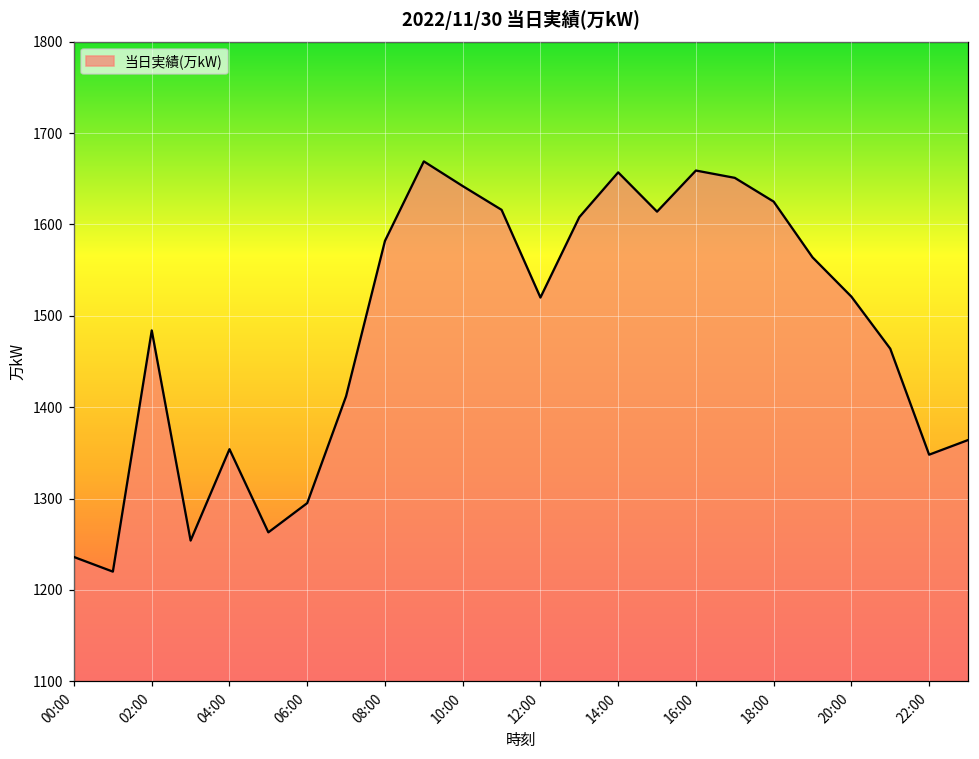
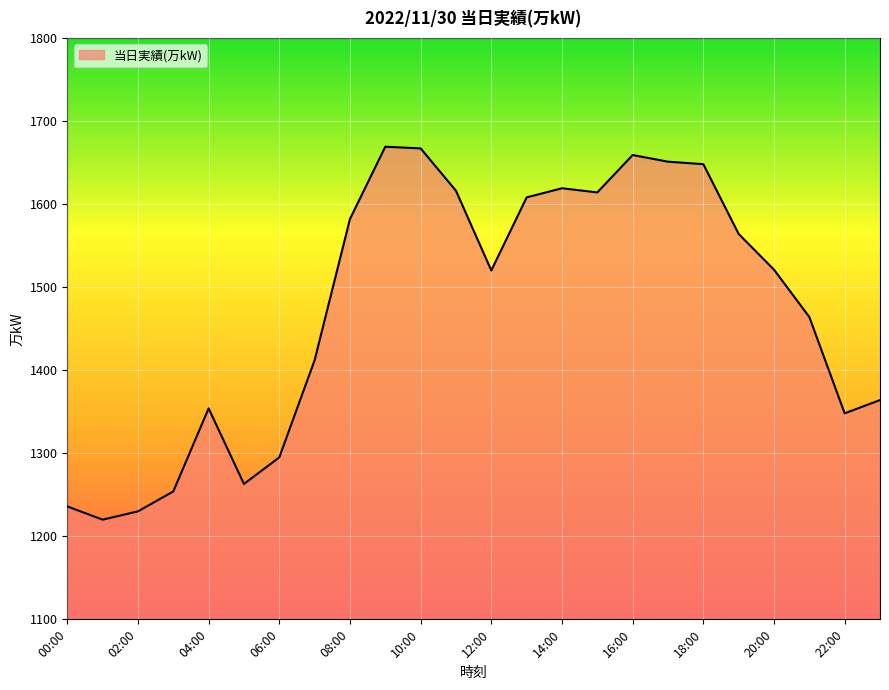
  {
    "00:00": 1240,
-   "02:00": 1480,
+   "02:00": 1230,
    "04:00": 1350,
    "06:00": 1300,
    "08:00": 1580,
-   "10:00": 1640,
+   "10:00": 1670,
    "12:00": 1520,
-   "14:00": 1660,
+   "14:00": 1620,
    "16:00": 1660,
-   "18:00": 1630,
+   "18:00": 1650,
    "20:00": 1520,
    "22:00": 1350
  }
